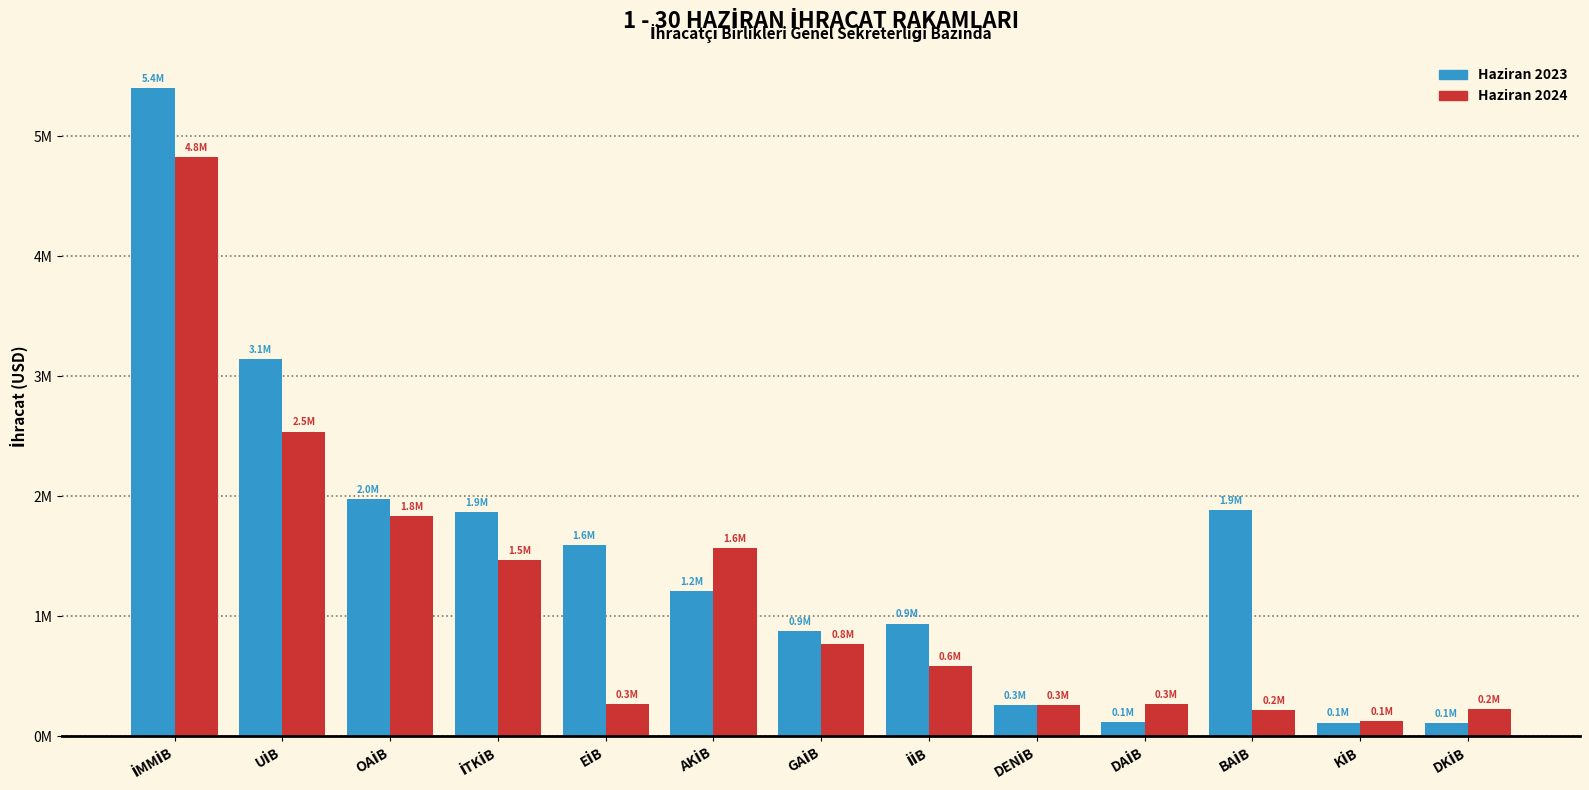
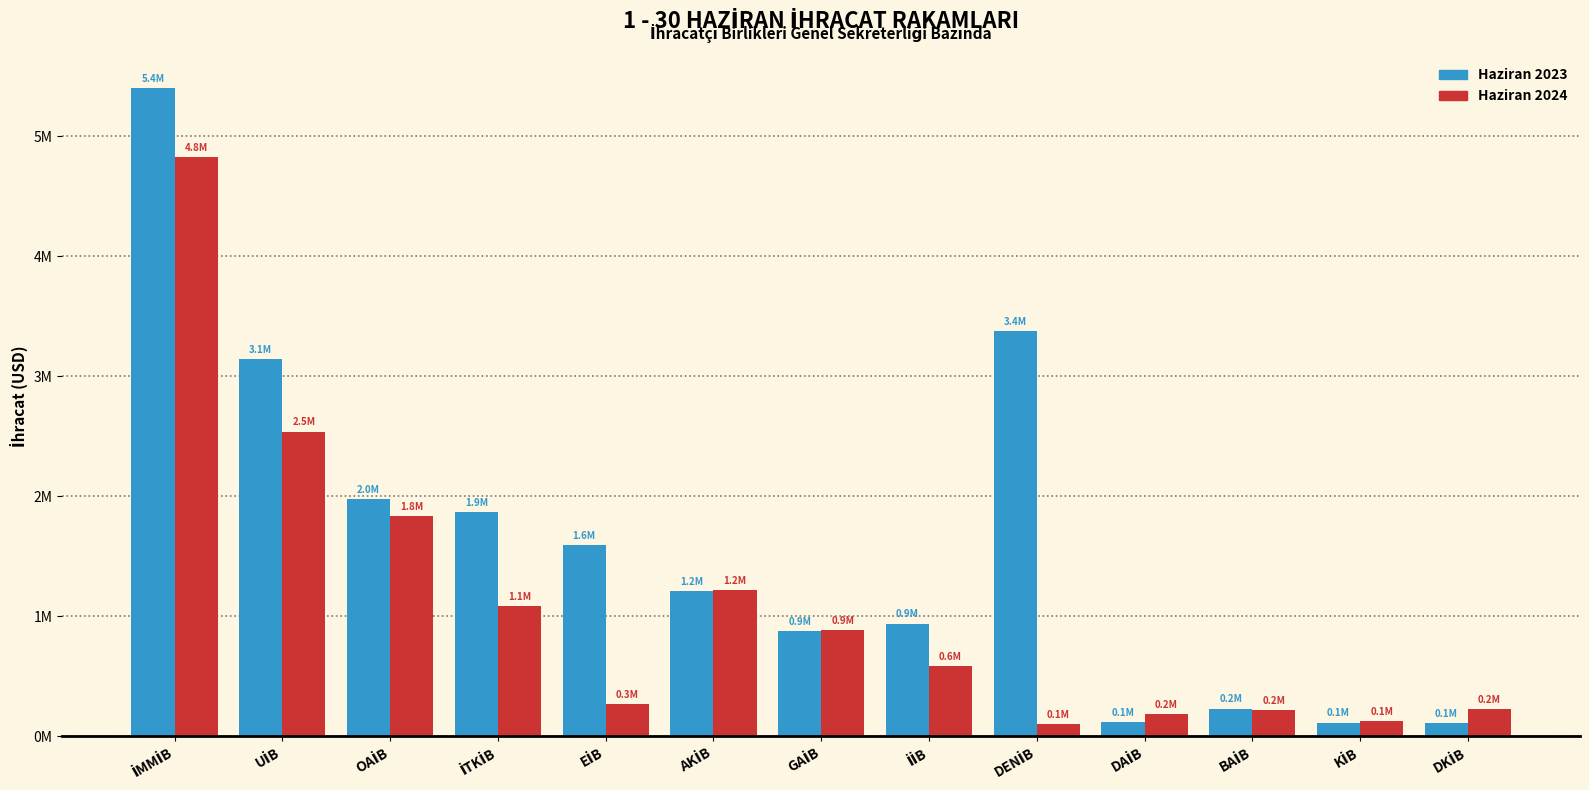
  {
    "Haziran 2023": {
      "İMMİB": "5.4M",
      "UİB": "3.1M",
      "OAİB": "2.0M",
      "İTKİB": "1.9M",
      "EİB": "1.6M",
      "AKİB": "1.2M",
      "GAİB": "0.9M",
      "İİB": "0.9M",
-     "DENİB": "0.3M",
+     "DENİB": "3.4M",
      "DAİB": "0.1M",
-     "BAİB": "1.9M",
+     "BAİB": "0.2M",
      "KİB": "0.1M",
      "DKİB": "0.1M"
    },
    "Haziran 2024": {
      "İMMİB": "4.8M",
      "UİB": "2.5M",
      "OAİB": "1.8M",
-     "İTKİB": "1.5M",
+     "İTKİB": "1.1M",
      "EİB": "0.3M",
-     "AKİB": "1.6M",
-     "GAİB": "0.8M",
+     "AKİB": "1.2M",
+     "GAİB": "0.9M",
      "İİB": "0.6M",
-     "DENİB": "0.3M",
-     "DAİB": "0.3M",
+     "DENİB": "0.1M",
+     "DAİB": "0.2M",
      "BAİB": "0.2M",
      "KİB": "0.1M",
      "DKİB": "0.2M"
    }
  }
